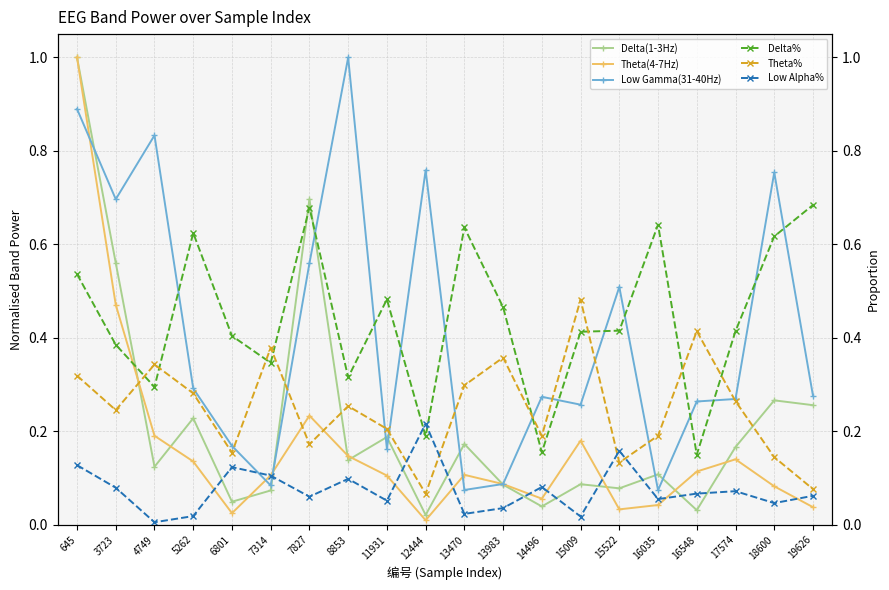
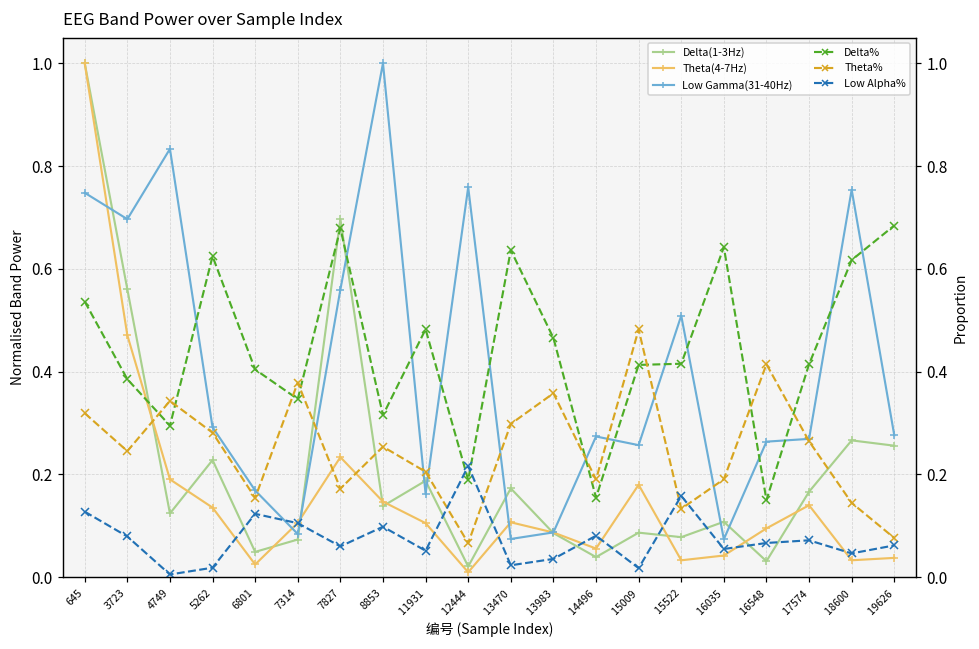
  {
    "Delta(1-3Hz)": {
      "3723": 0.56,
      "4749": 0.12,
      "5262": 0.23,
      "6801": 0.05,
      "7314": 0.07,
      "7827": 0.70,
      "8853": 0.14,
      "11931": 0.19,
      "12444": 0.02,
      "13470": 0.17,
      "14496": 0.04,
      "15009": 0.09,
      "15522": 0.08,
      "16035": 0.11,
      "16548": 0.03,
      "17574": 0.17,
      "18600": 0.27,
      "19626": 0.26
    },
    "Theta(4-7Hz)": {
      "3723": 0.47,
      "4749": 0.19,
      "5262": 0.14,
      "6801": 0.02,
      "7314": 0.11,
      "7827": 0.23,
      "8853": 0.15,
      "11931": 0.11,
      "12444": 0.01,
      "13470": 0.11,
      "14496": 0.06,
      "15009": 0.18,
      "15522": 0.03,
      "16035": 0.04,
-     "16548": 0.11,
+     "16548": 0.10,
      "17574": 0.14,
-     "18600": 0.08,
+     "18600": 0.03,
      "19626": 0.04
    },
    "Low Gamma(31-40Hz)": {
-     "645": 0.89,
+     "645": 0.75,
      "3723": 0.70,
      "4749": 0.83,
      "5262": 0.29,
      "6801": 0.17,
      "7314": 0.08,
      "7827": 0.56,
      "8853": 1.00,
      "11931": 0.16,
      "12444": 0.76,
      "13470": 0.07,
      "14496": 0.27,
      "15009": 0.26,
      "15522": 0.51,
      "16035": 0.07,
      "16548": 0.26,
      "17574": 0.27,
      "18600": 0.75,
      "19626": 0.28
    },
    "Delta%": {
      "645": 0.54,
      "3723": 0.39,
      "4749": 0.30,
      "5262": 0.62,
      "6801": 0.40,
      "7314": 0.35,
      "7827": 0.68,
      "8853": 0.32,
      "11931": 0.48,
      "12444": 0.19,
      "13470": 0.64,
      "13983": 0.47,
      "14496": 0.15,
      "15009": 0.41,
      "15522": 0.42,
      "16035": 0.64,
      "16548": 0.15,
      "17574": 0.41,
      "18600": 0.62,
      "19626": 0.68
    },
    "Theta%": {
      "645": 0.32,
      "3723": 0.25,
      "4749": 0.34,
      "5262": 0.28,
      "6801": 0.15,
      "7314": 0.38,
      "7827": 0.17,
      "8853": 0.25,
      "11931": 0.21,
      "12444": 0.07,
      "13470": 0.30,
      "13983": 0.36,
      "14496": 0.19,
      "15009": 0.48,
      "15522": 0.13,
      "16035": 0.19,
      "16548": 0.41,
      "17574": 0.26,
      "18600": 0.14,
      "19626": 0.08
    },
    "Low Alpha%": {
      "645": 0.13,
      "3723": 0.08,
      "4749": 0.01,
      "5262": 0.02,
      "6801": 0.12,
      "7314": 0.11,
      "7827": 0.06,
      "8853": 0.10,
      "11931": 0.05,
      "12444": 0.22,
      "13470": 0.02,
      "13983": 0.04,
      "14496": 0.08,
      "15009": 0.02,
      "15522": 0.16,
      "16035": 0.06,
      "16548": 0.07,
      "17574": 0.07,
      "18600": 0.05,
      "19626": 0.06
    }
  }
